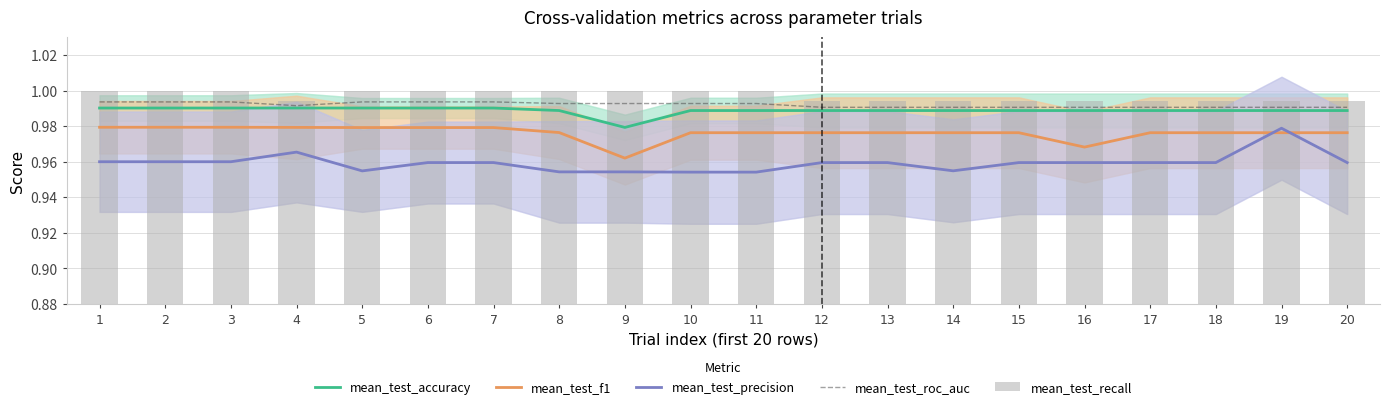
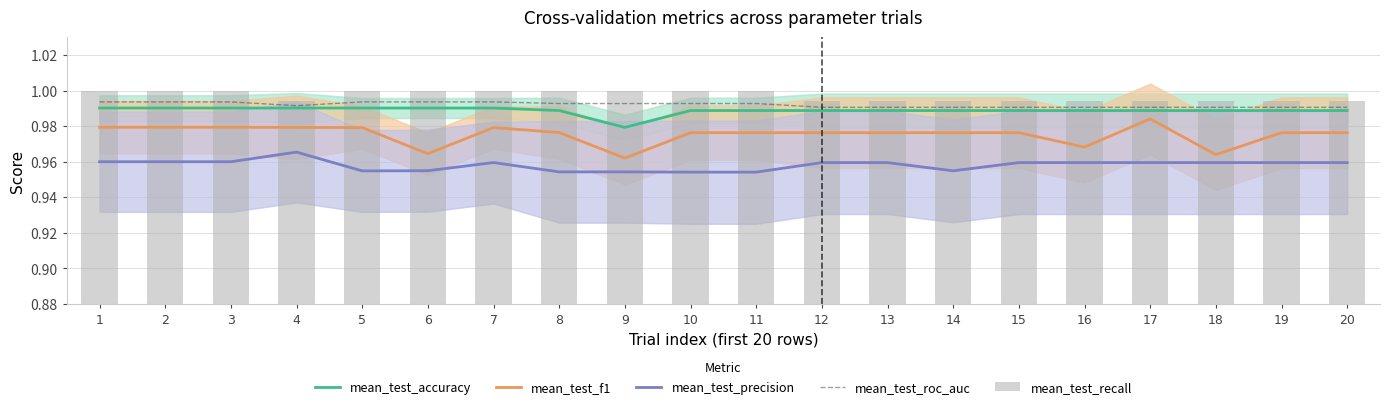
  {
    "mean_test_accuracy": {
      "1": 0.990,
      "2": 0.990,
      "3": 0.990,
      "8": 0.989,
      "9": 0.979,
      "10": 0.989,
      "11": 0.989,
      "14": 0.989
    },
    "mean_test_f1": {
      "1": 0.979,
      "2": 0.979,
      "3": 0.979,
      "4": 0.979,
-     "6": 0.979,
+     "6": 0.964,
      "7": 0.979,
      "8": 0.976,
      "9": 0.962,
      "10": 0.976,
      "11": 0.976,
      "12": 0.976,
      "13": 0.976,
      "14": 0.976,
      "15": 0.976,
      "16": 0.968,
-     "17": 0.976,
-     "18": 0.976,
+     "17": 0.984,
+     "18": 0.964,
      "19": 0.976,
      "20": 0.976
    },
    "mean_test_precision": {
      "1": 0.960,
      "2": 0.960,
      "3": 0.960,
      "4": 0.965,
      "5": 0.955,
-     "6": 0.959,
+     "6": 0.955,
      "7": 0.959,
      "8": 0.954,
      "9": 0.954,
      "10": 0.954,
      "11": 0.954,
      "12": 0.959,
      "13": 0.959,
      "14": 0.955,
      "15": 0.959,
      "16": 0.959,
      "17": 0.959,
      "18": 0.959,
-     "19": 0.979,
+     "19": 0.959,
      "20": 0.959
    },
    "mean_test_roc_auc": {
      "5": 0.994,
      "6": 0.994,
      "7": 0.994,
      "8": 0.993,
      "9": 0.993,
      "12": 0.991,
      "13": 0.991,
      "14": 0.991,
      "15": 0.991,
      "16": 0.991,
      "17": 0.991,
      "18": 0.991,
      "19": 0.991,
      "20": 0.991
    }
  }
